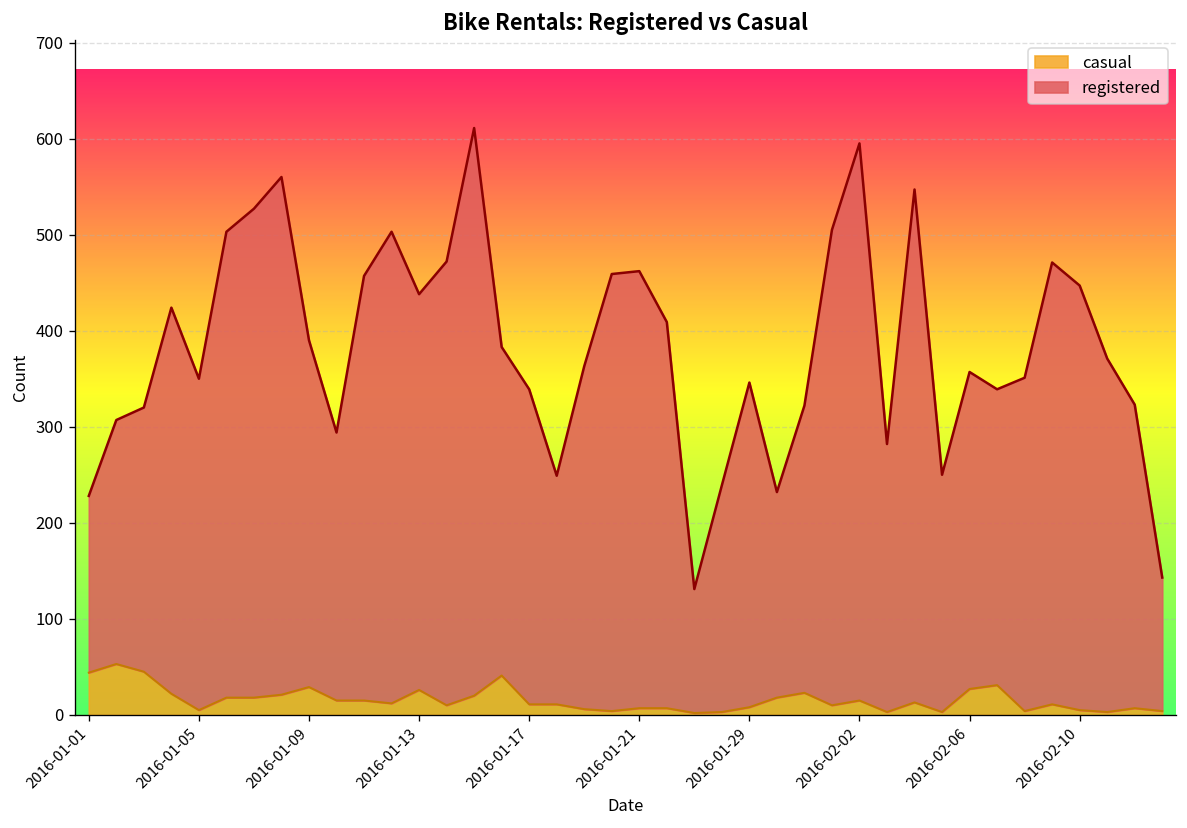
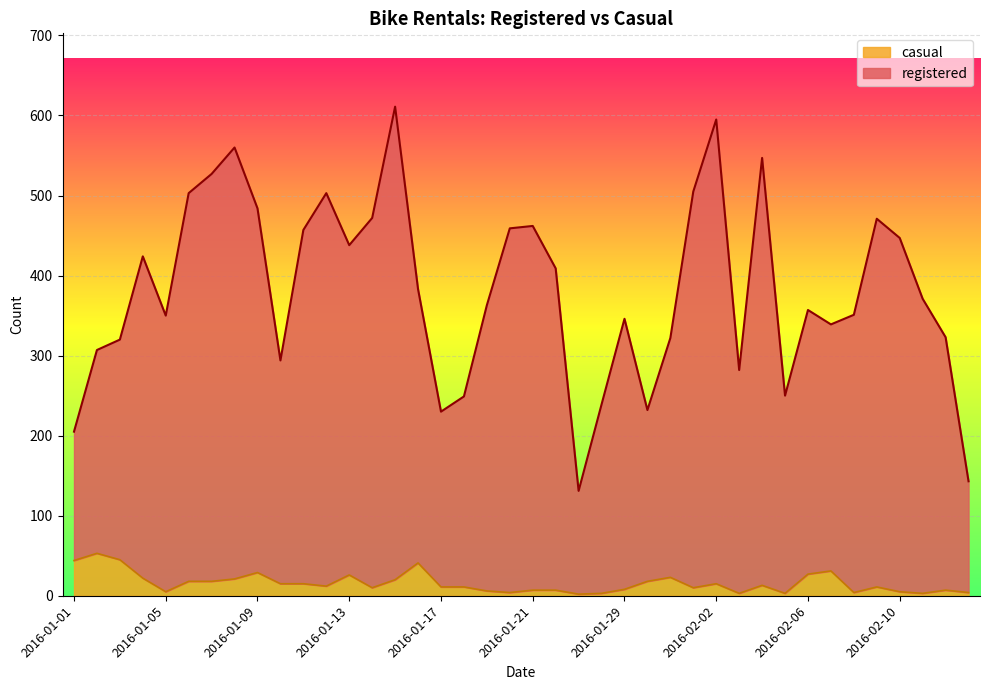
  {
    "casual": {
      "2016-01-01": 40,
      "2016-01-05": 10,
      "2016-01-09": 30,
      "2016-01-13": 30,
      "2016-01-17": 10,
      "2016-01-21": 10,
      "2016-01-29": 10,
      "2016-02-02": 20,
      "2016-02-06": 30,
      "2016-02-10": 10
    },
    "registered": {
-     "2016-01-01": 180,
+     "2016-01-01": 160,
      "2016-01-05": 350,
-     "2016-01-09": 360,
+     "2016-01-09": 460,
      "2016-01-13": 410,
-     "2016-01-17": 330,
+     "2016-01-17": 220,
      "2016-01-21": 460,
      "2016-01-29": 340,
      "2016-02-02": 580,
      "2016-02-06": 330,
      "2016-02-10": 440
    }
  }
